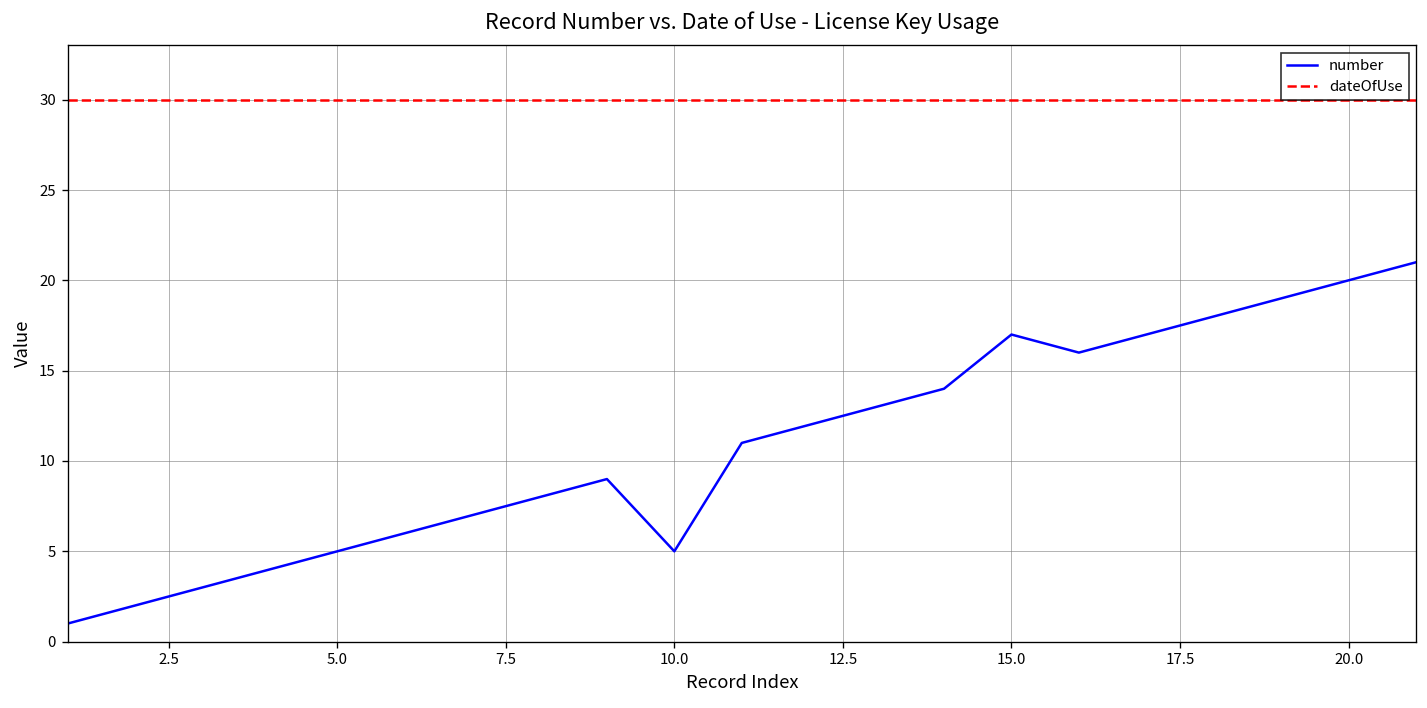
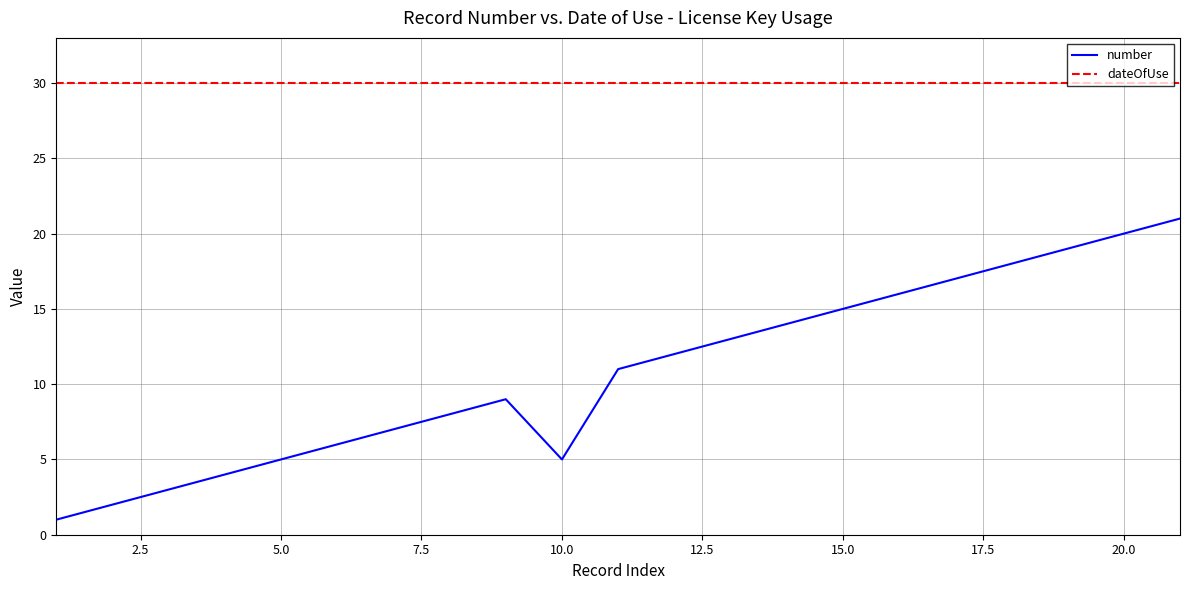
  {
    "number": {
      "5.0": 5,
      "10.0": 5,
-     "15.0": 17,
+     "15.0": 15,
      "20.0": 20
    },
    "dateOfUse": {
      "5.0": 30,
      "10.0": 30,
      "15.0": 30
    }
  }
